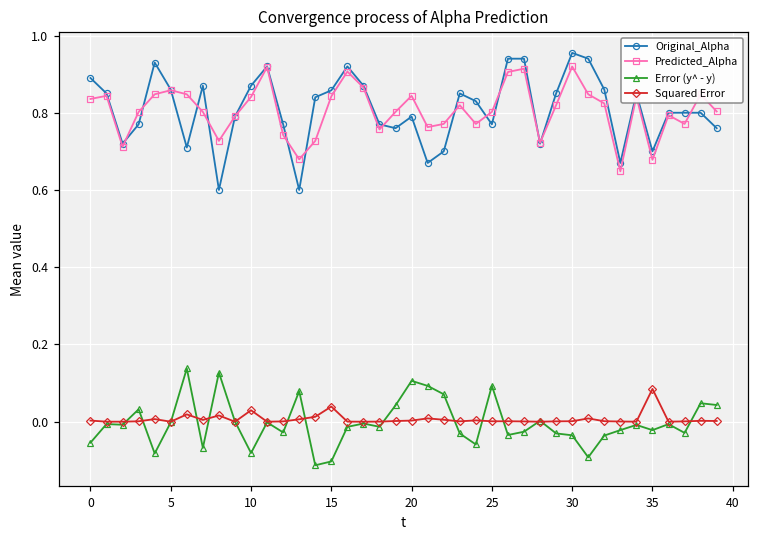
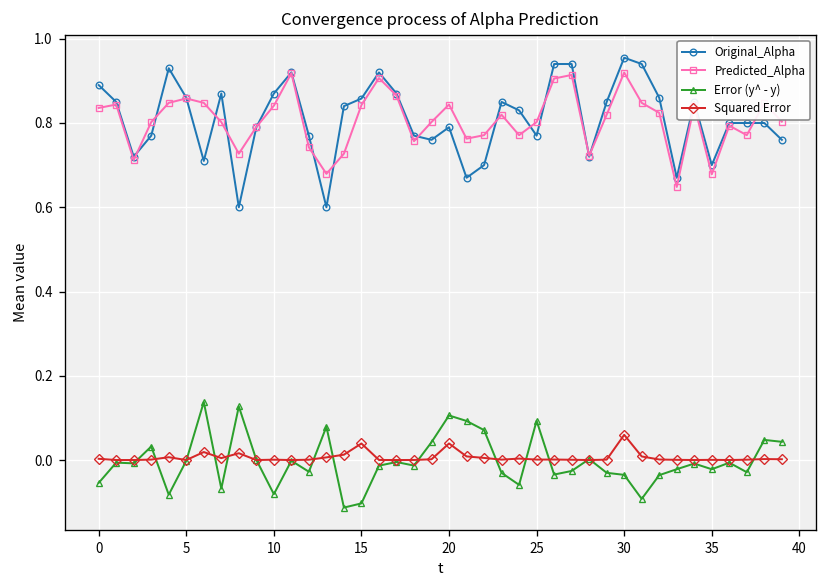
  {
    "Original_Alpha": {
      "0": 0.89,
      "10": 0.87,
      "15": 0.86,
      "20": 0.79,
      "25": 0.77,
      "30": 0.96,
      "35": 0.70
    },
    "Predicted_Alpha": {
      "0": 0.84,
      "10": 0.84,
      "15": 0.84,
      "20": 0.84,
      "25": 0.80,
      "30": 0.92,
      "35": 0.68
    },
    "Error (y^ - y)": {
      "0": -0.05,
      "10": -0.08,
      "15": -0.10,
      "20": 0.11,
      "25": 0.09,
      "30": -0.04,
      "35": -0.02
    },
    "Squared Error": {
      "0": 0.00,
-     "10": 0.03,
+     "10": 0.00,
      "15": 0.04,
-     "20": 0.00,
+     "20": 0.04,
      "25": 0.00,
-     "30": 0.00,
-     "35": 0.08
+     "30": 0.06,
+     "35": 0.00
    }
  }
